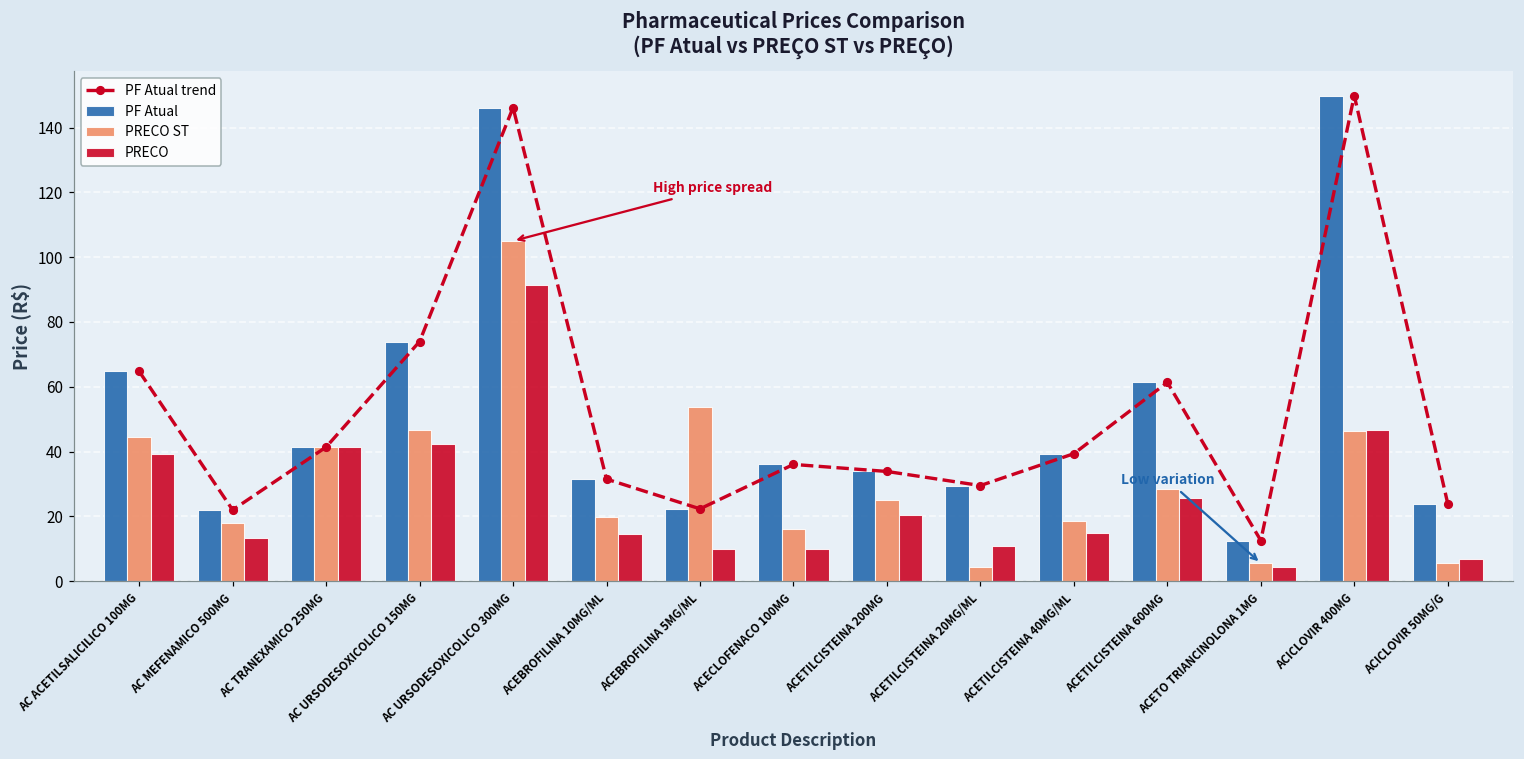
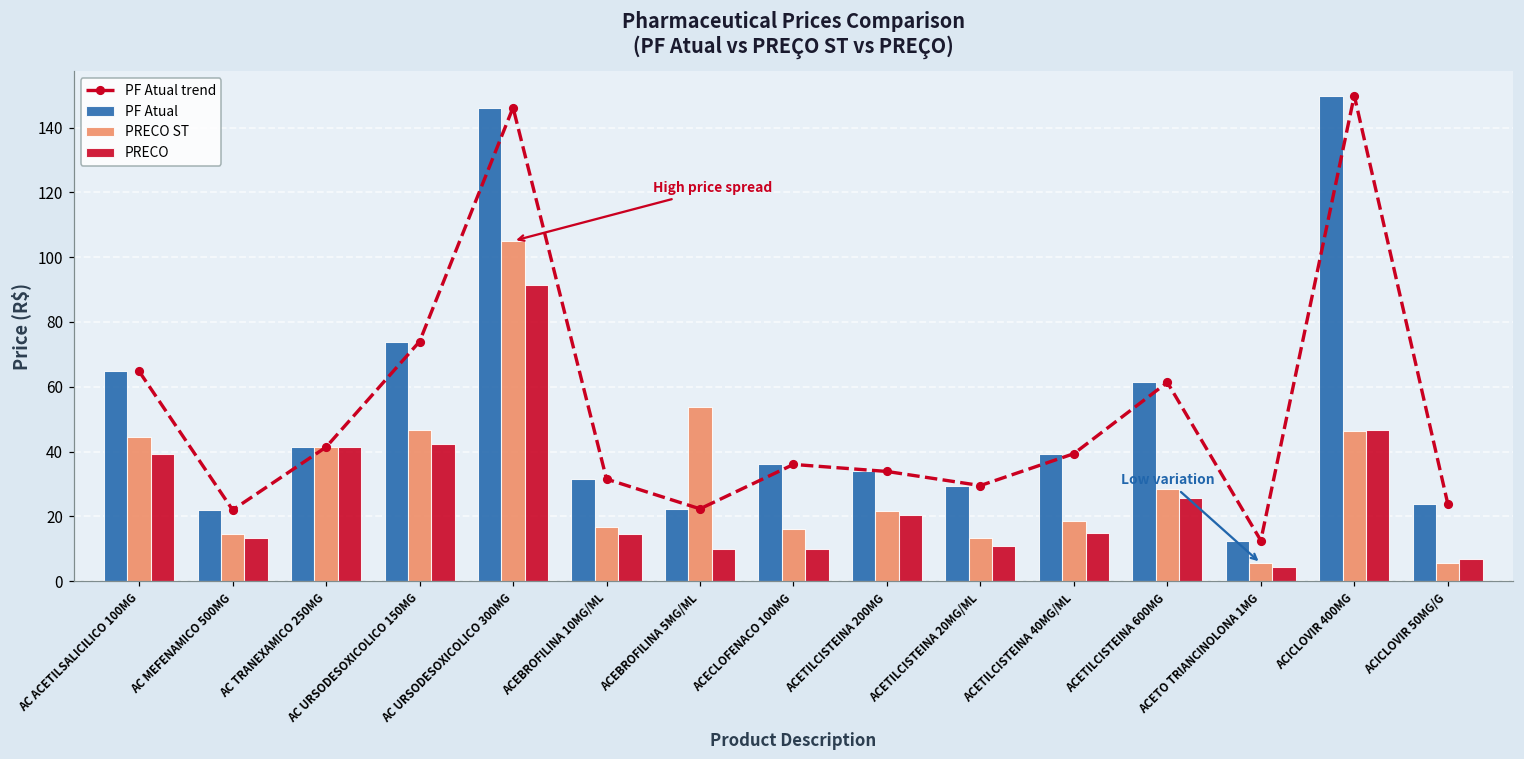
  {
    "PF Atual": {
      "AC ACETILSALICILICO 100MG": 65,
      "AC MEFENAMICO 500MG": 22,
      "AC TRANEXAMICO 250MG": 41,
      "AC URSODESOXICOLICO 150MG": 74,
      "AC URSODESOXICOLICO 300MG": 146,
      "ACEBROFILINA 10MG/ML": 31,
      "ACEBROFILINA 5MG/ML": 22,
      "ACECLOFENACO 100MG": 36,
      "ACETILCISTEINA 200MG": 34,
      "ACETILCISTEINA 20MG/ML": 29,
      "ACETILCISTEINA 40MG/ML": 39,
      "ACETILCISTEINA 600MG": 61,
      "ACETO TRIANCINOLONA 1MG": 13,
      "ACICLOVIR 400MG": 150,
      "ACICLOVIR 50MG/G": 24
    },
    "PRECO ST": {
      "AC ACETILSALICILICO 100MG": 44,
-     "AC MEFENAMICO 500MG": 18,
+     "AC MEFENAMICO 500MG": 15,
      "AC TRANEXAMICO 250MG": 41,
      "AC URSODESOXICOLICO 150MG": 47,
      "AC URSODESOXICOLICO 300MG": 105,
-     "ACEBROFILINA 10MG/ML": 20,
+     "ACEBROFILINA 10MG/ML": 17,
      "ACEBROFILINA 5MG/ML": 54,
      "ACECLOFENACO 100MG": 16,
-     "ACETILCISTEINA 200MG": 25,
-     "ACETILCISTEINA 20MG/ML": 4,
+     "ACETILCISTEINA 200MG": 22,
+     "ACETILCISTEINA 20MG/ML": 13,
      "ACETILCISTEINA 40MG/ML": 18,
      "ACETILCISTEINA 600MG": 29,
      "ACETO TRIANCINOLONA 1MG": 6,
      "ACICLOVIR 400MG": 46,
      "ACICLOVIR 50MG/G": 6
    }
  }
